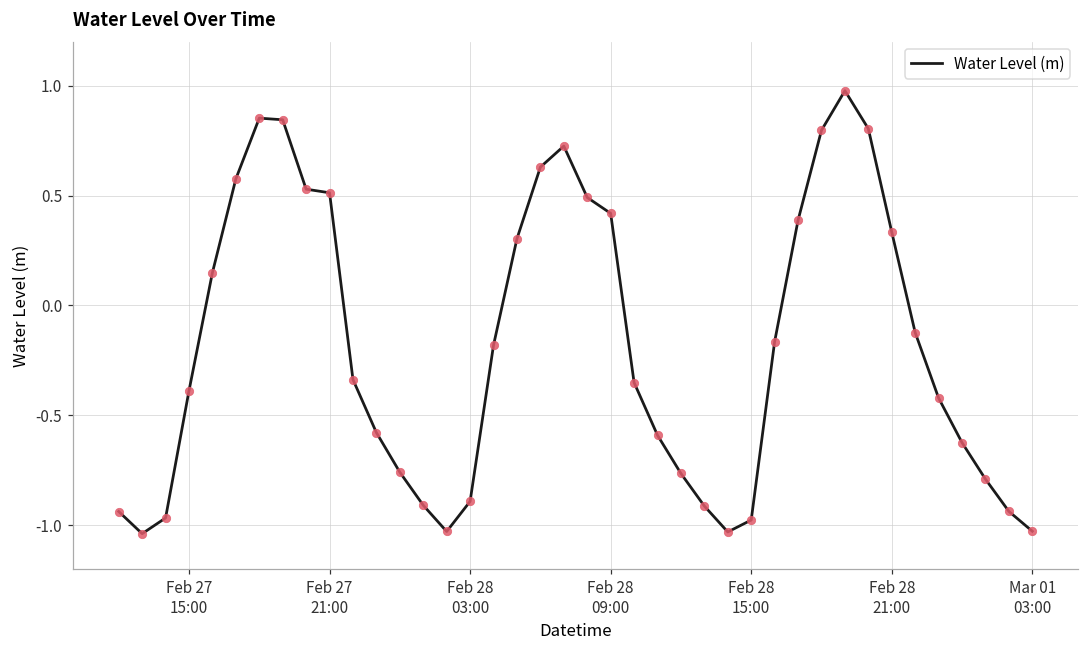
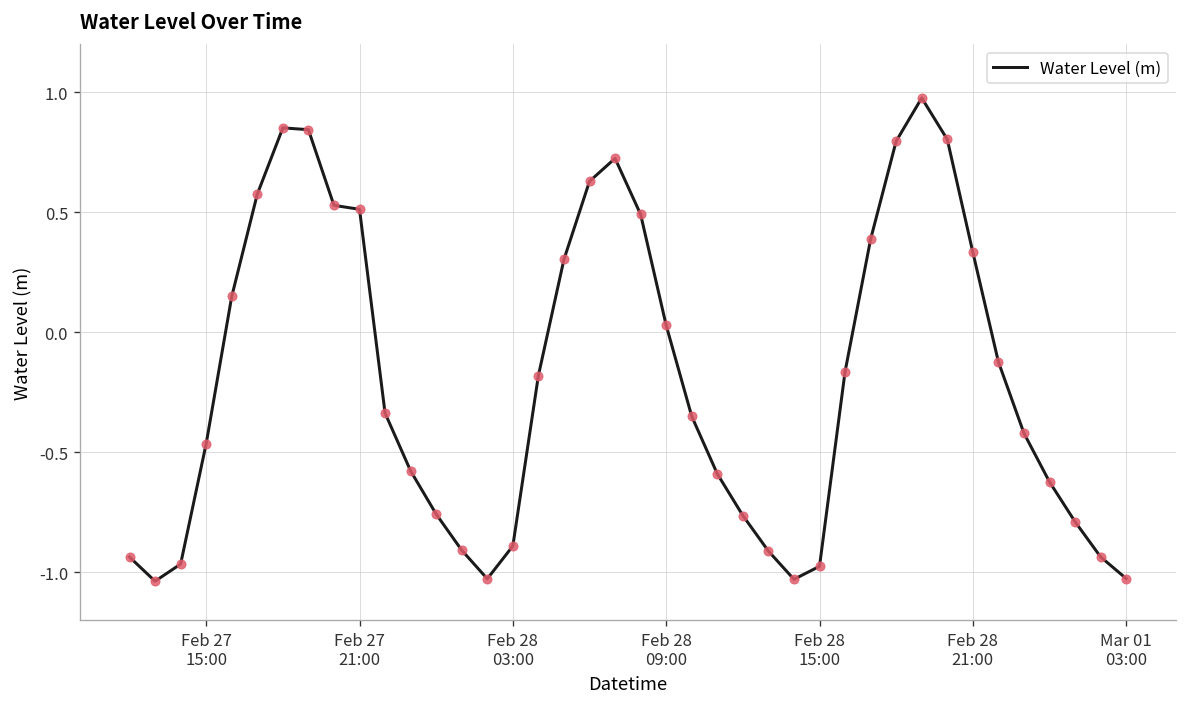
  {
-   "Feb 27 15:00": -0.39,
+   "Feb 27 15:00": -0.46,
    "Feb 27 21:00": 0.51,
    "Feb 28 03:00": -0.89,
-   "Feb 28 09:00": 0.42,
+   "Feb 28 09:00": 0.03,
    "Feb 28 15:00": -0.98,
    "Feb 28 21:00": 0.33,
    "Mar 01 03:00": -1.03
  }
